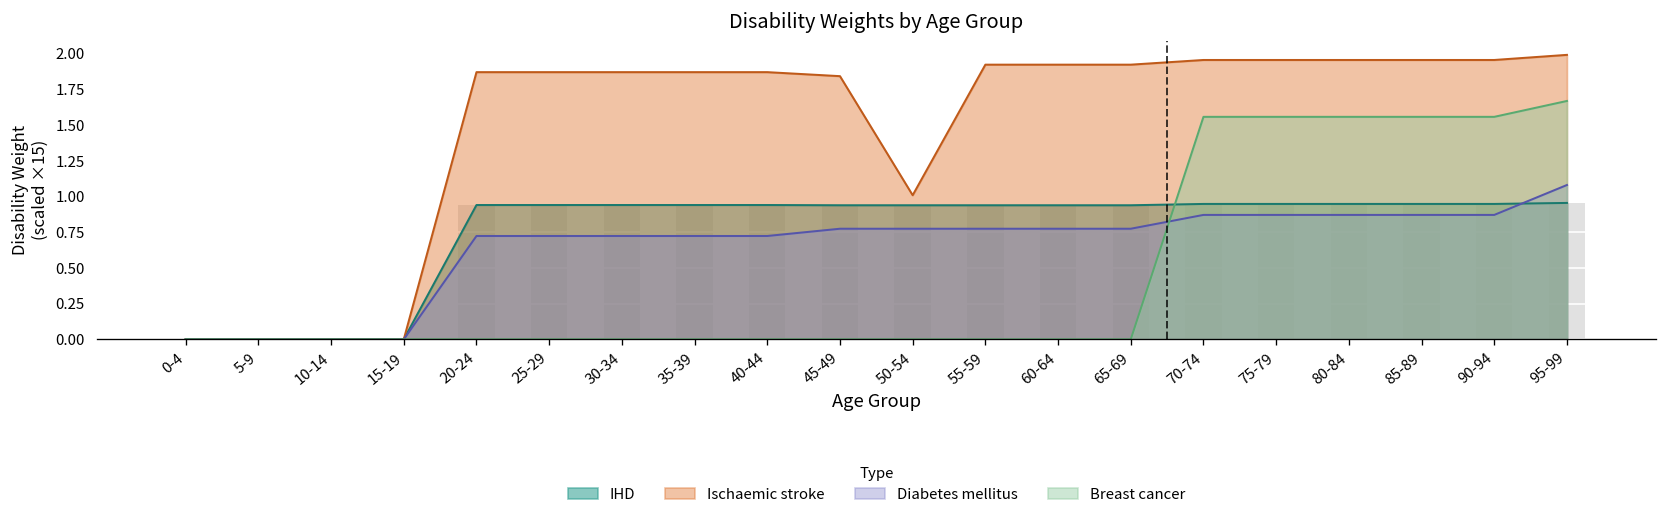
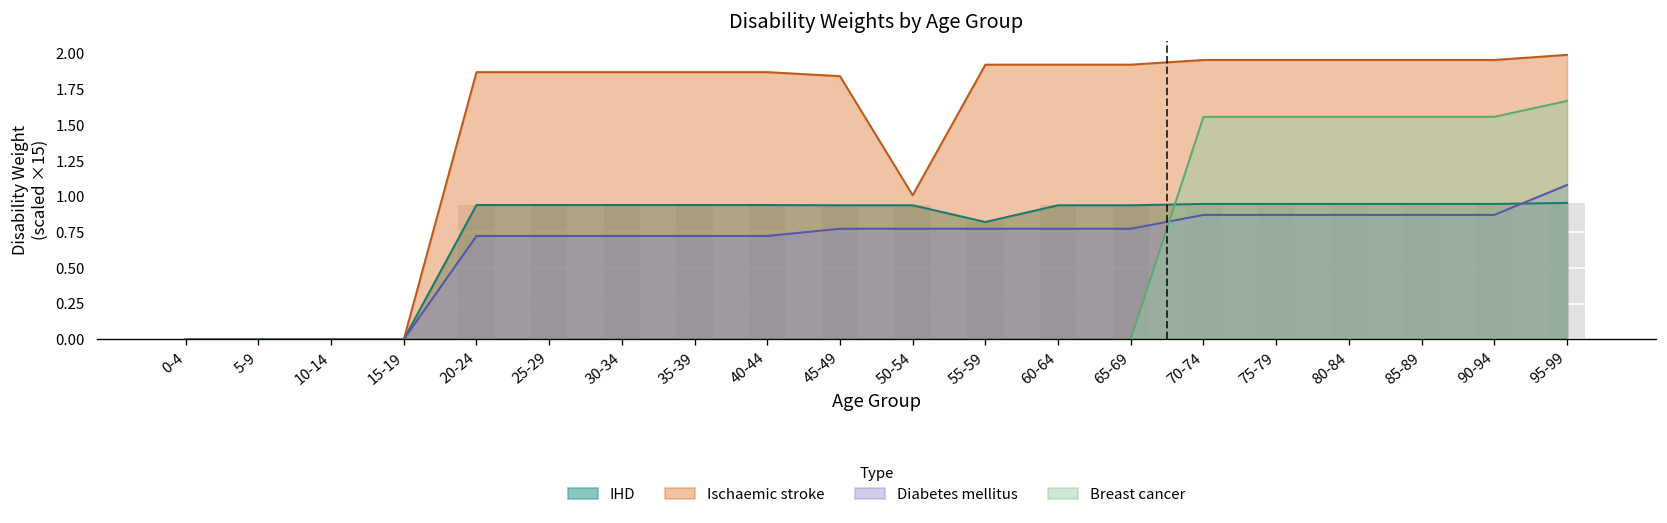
  {
    "IHD": {
      "20-24": 0.94,
      "25-29": 0.94,
      "30-34": 0.94,
      "35-39": 0.94,
      "40-44": 0.94,
      "45-49": 0.94,
      "50-54": 0.94,
-     "55-59": 0.94,
+     "55-59": 0.82,
      "60-64": 0.94,
      "65-69": 0.94,
      "70-74": 0.95,
      "75-79": 0.95,
      "80-84": 0.95,
      "85-89": 0.95,
      "90-94": 0.95,
      "95-99": 0.95
    },
    "Ischaemic stroke": {
      "20-24": 1.87,
      "25-29": 1.87,
      "30-34": 1.87,
      "35-39": 1.87,
      "40-44": 1.87,
      "45-49": 1.84,
      "50-54": 1.01,
      "55-59": 1.92,
      "60-64": 1.92,
      "65-69": 1.92,
      "70-74": 1.96,
      "75-79": 1.96,
      "80-84": 1.96,
      "85-89": 1.96,
      "90-94": 1.96,
      "95-99": 1.99
    }
  }
